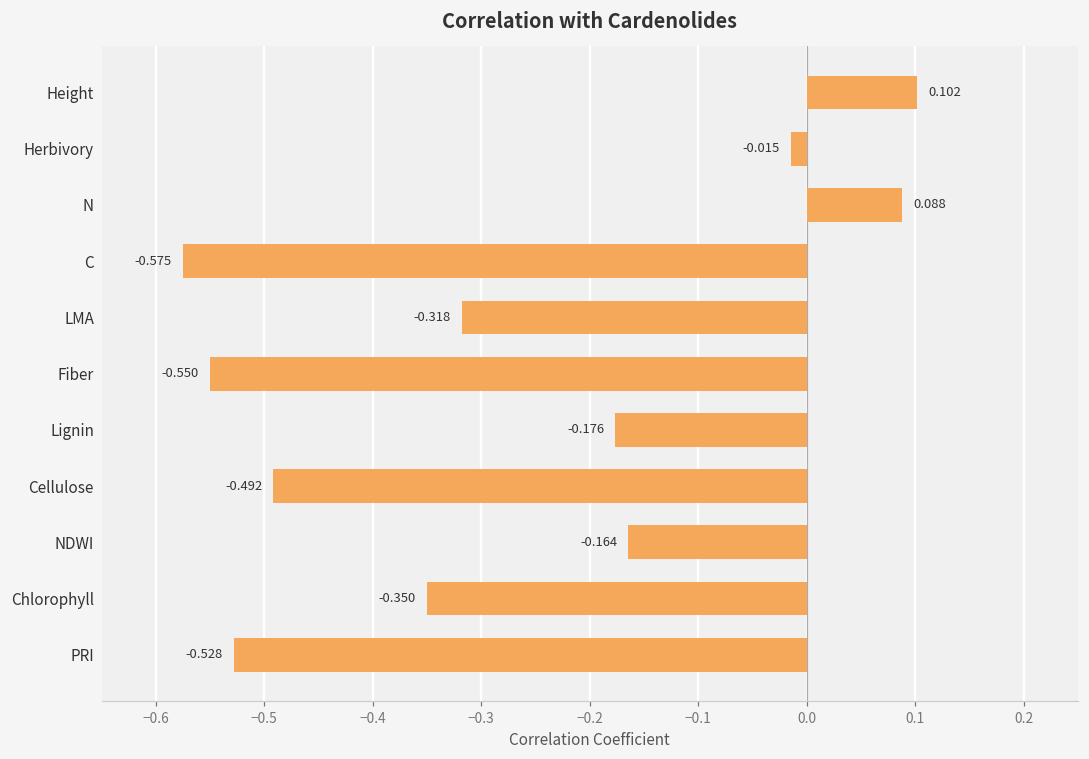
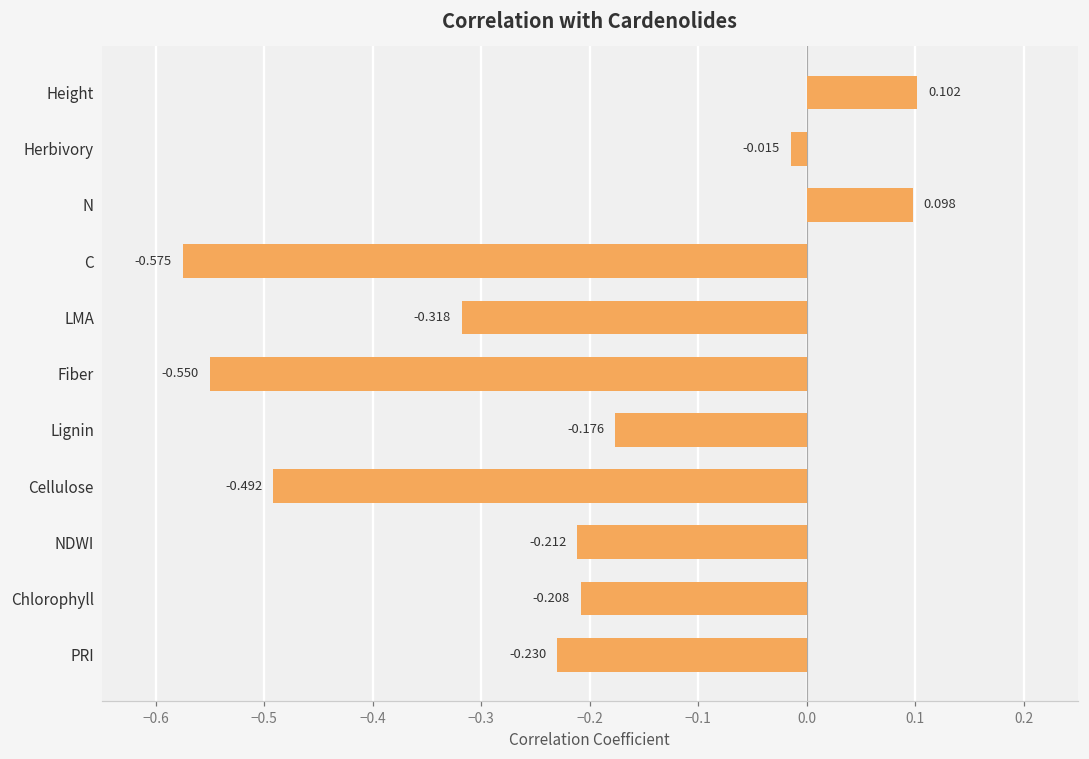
  {
    "Height": 0.102,
    "Herbivory": -0.015,
-   "N": 0.088,
+   "N": 0.098,
    "C": -0.575,
    "LMA": -0.318,
    "Fiber": -0.550,
    "Lignin": -0.176,
    "Cellulose": -0.492,
-   "NDWI": -0.164,
-   "Chlorophyll": -0.350,
-   "PRI": -0.528
+   "NDWI": -0.212,
+   "Chlorophyll": -0.208,
+   "PRI": -0.230
  }
